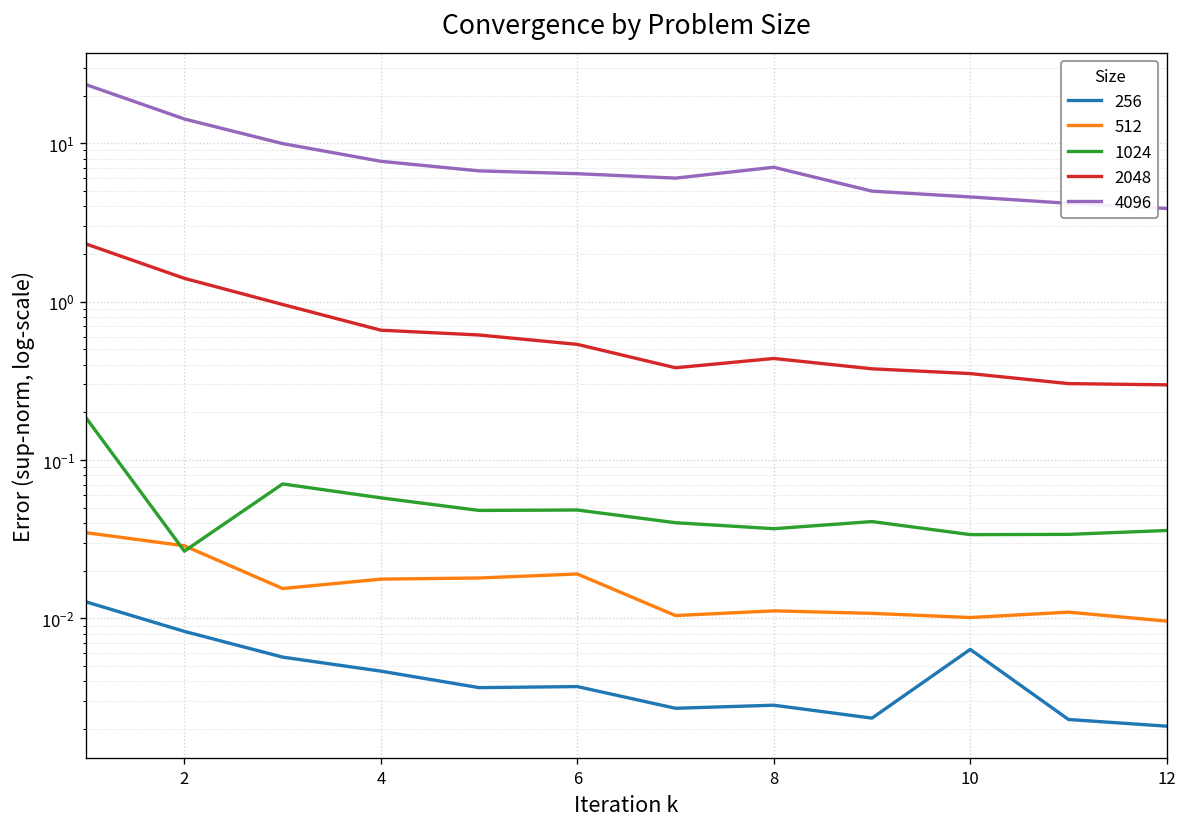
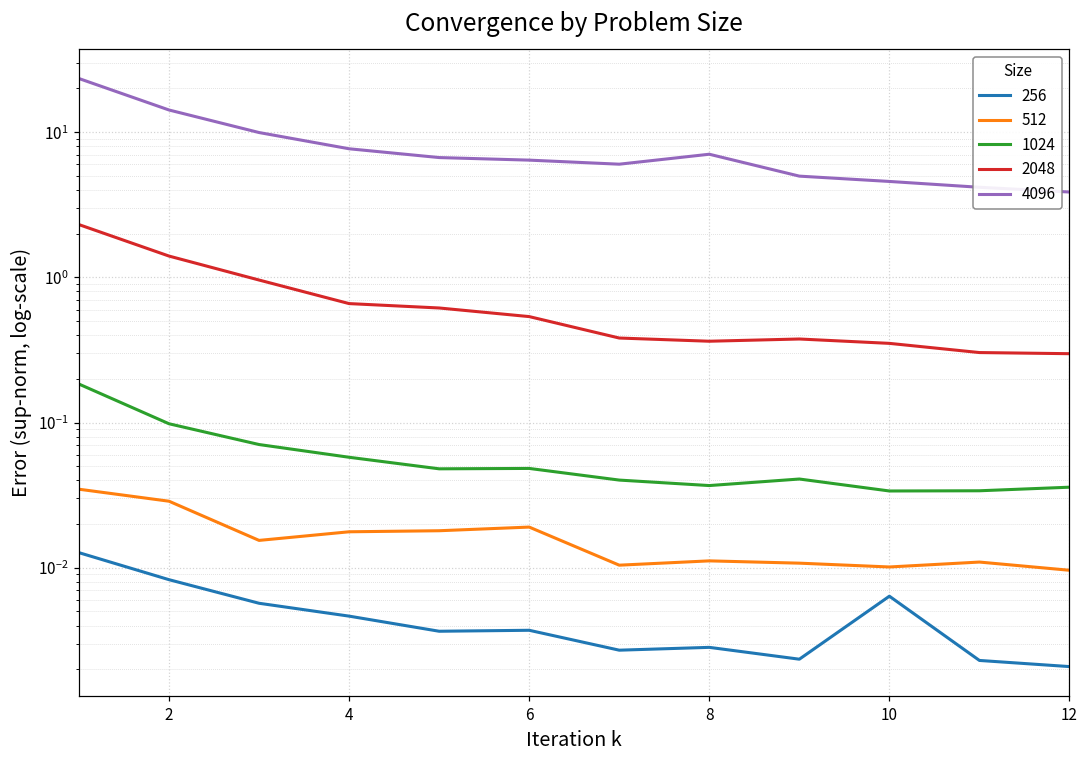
  {
    "256": {
      "2": 0.008,
      "4": 0.0046,
      "6": 0.0037,
      "8": 0.0028,
      "10": 0.006,
      "12": 0.002
    },
    "512": {
      "2": 0.029,
      "4": 0.018,
      "6": 0.019,
      "8": 0.011,
      "10": 0.010,
      "12": 0.010
    },
    "1024": {
-     "2": 0.027,
+     "2": 0.10,
      "4": 0.06,
      "6": 0.048,
      "8": 0.037,
      "10": 0.034,
      "12": 0.036
    },
    "2048": {
      "2": 1.4,
      "4": 0.7,
      "6": 0.54,
-     "8": 0.44,
+     "8": 0.36,
      "10": 0.35,
      "12": 0.30
    },
    "4096": {
      "2": 14,
      "4": 8,
      "6": 6,
      "8": 7,
      "10": 4.6,
      "12": 3.9
    }
  }
